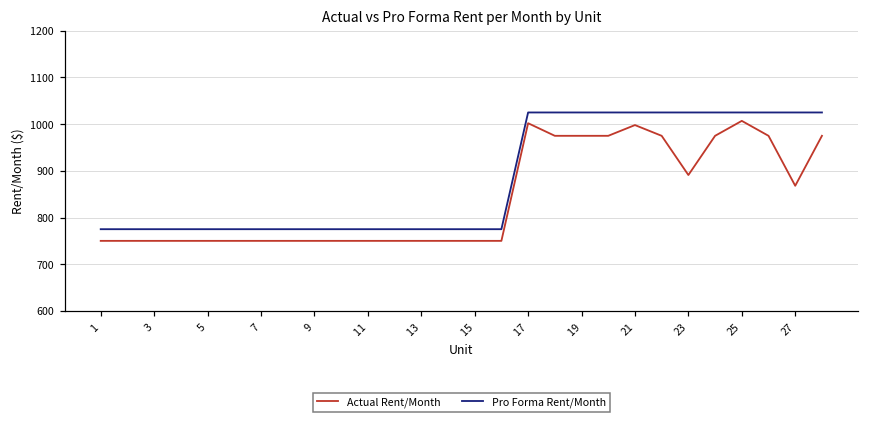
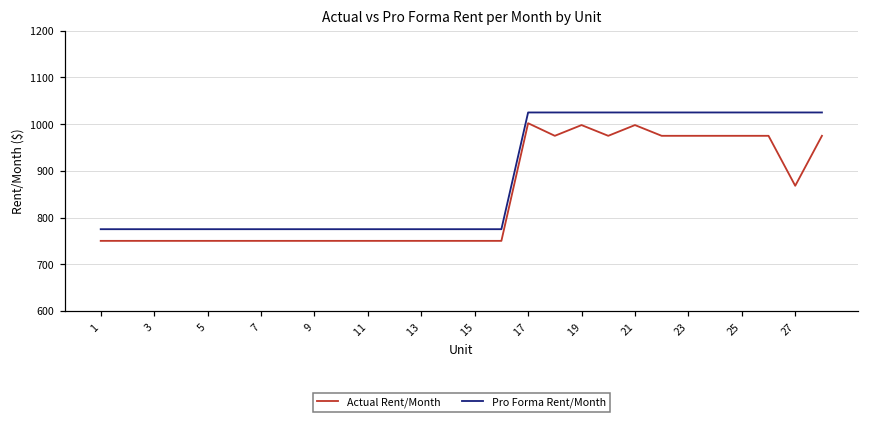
  {
    "Actual Rent/Month": {
      "1": 750,
      "3": 750,
      "5": 750,
      "7": 750,
      "9": 750,
      "11": 750,
      "13": 750,
      "15": 750,
      "17": 1000,
-     "19": 980,
+     "19": 1000,
      "21": 1000,
-     "23": 890,
-     "25": 1010,
+     "23": 980,
+     "25": 980,
      "27": 870
    },
    "Pro Forma Rent/Month": {
      "1": 780,
      "3": 780,
      "5": 780,
      "7": 780,
      "9": 780,
      "11": 780,
      "13": 780,
      "15": 780,
      "17": 1030,
      "19": 1030,
      "21": 1030,
      "23": 1030,
      "25": 1030,
      "27": 1030
    }
  }
